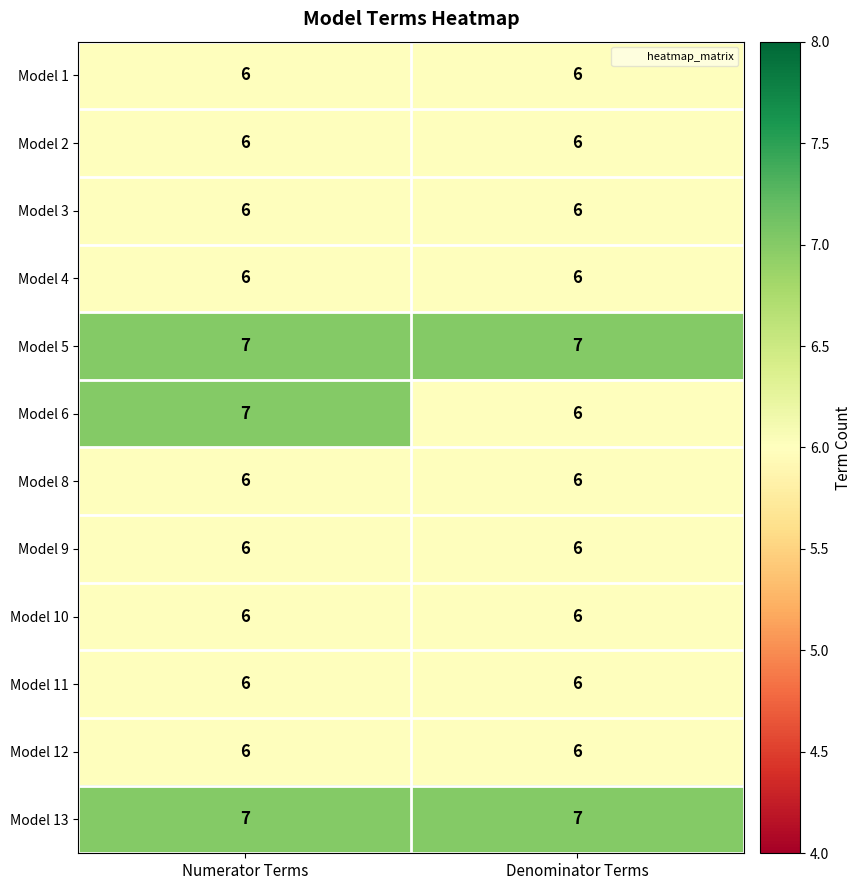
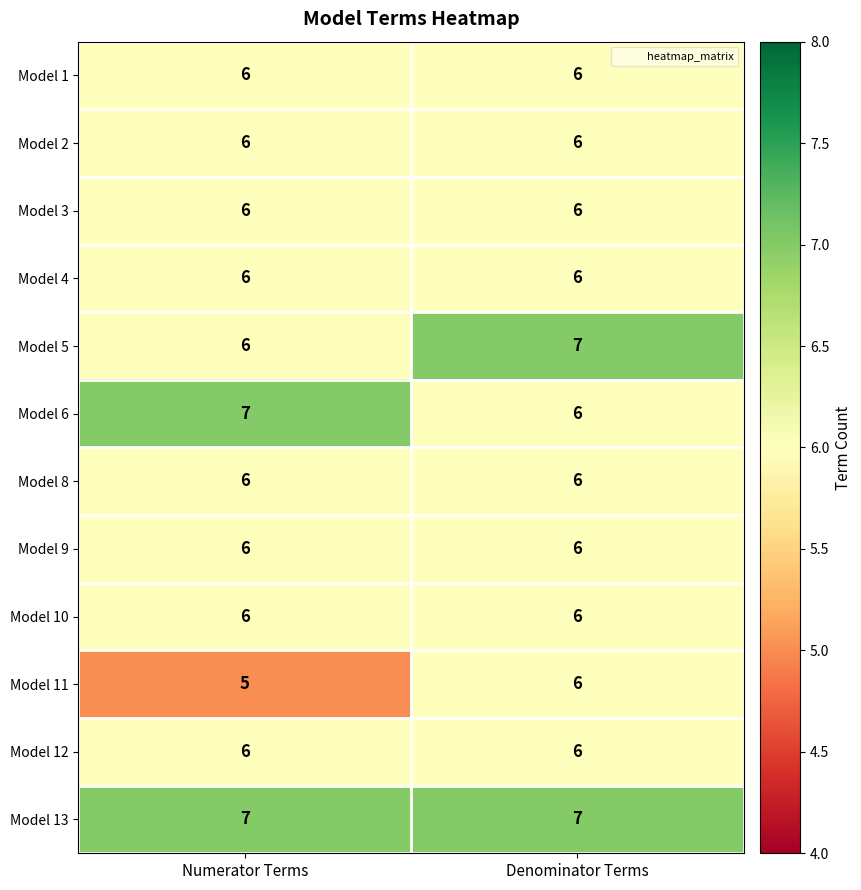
  {
    "Model 1": {
      "Numerator Terms": 6,
      "Denominator Terms": 6
    },
    "Model 2": {
      "Numerator Terms": 6,
      "Denominator Terms": 6
    },
    "Model 3": {
      "Numerator Terms": 6,
      "Denominator Terms": 6
    },
    "Model 4": {
      "Numerator Terms": 6,
      "Denominator Terms": 6
    },
    "Model 5": {
-     "Numerator Terms": 7,
+     "Numerator Terms": 6,
      "Denominator Terms": 7
    },
    "Model 6": {
      "Numerator Terms": 7,
      "Denominator Terms": 6
    },
    "Model 8": {
      "Numerator Terms": 6,
      "Denominator Terms": 6
    },
    "Model 9": {
      "Numerator Terms": 6,
      "Denominator Terms": 6
    },
    "Model 10": {
      "Numerator Terms": 6,
      "Denominator Terms": 6
    },
    "Model 11": {
-     "Numerator Terms": 6,
+     "Numerator Terms": 5,
      "Denominator Terms": 6
    },
    "Model 12": {
      "Numerator Terms": 6,
      "Denominator Terms": 6
    },
    "Model 13": {
      "Numerator Terms": 7,
      "Denominator Terms": 7
    }
  }
